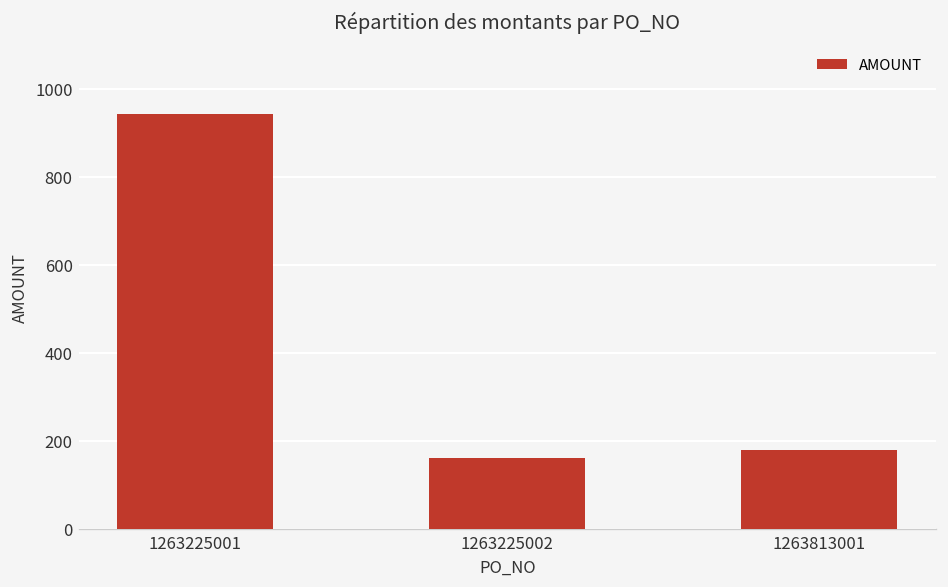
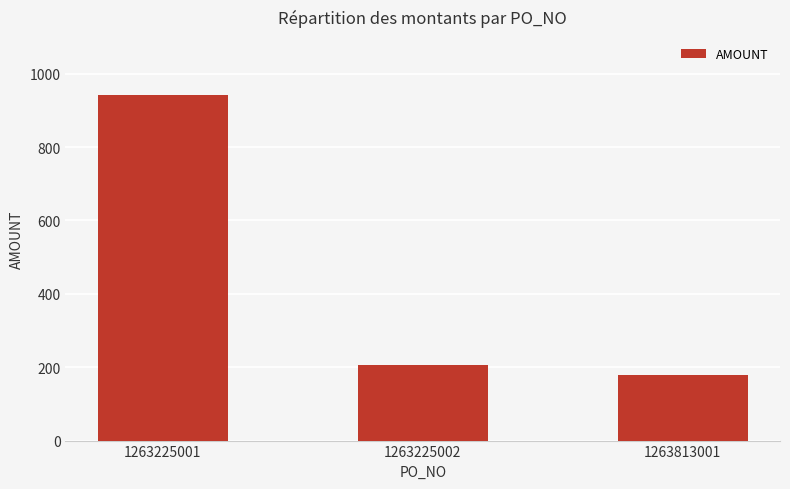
  {
    "1263225001": 940,
-   "1263225002": 160,
+   "1263225002": 200,
    "1263813001": 180
  }
